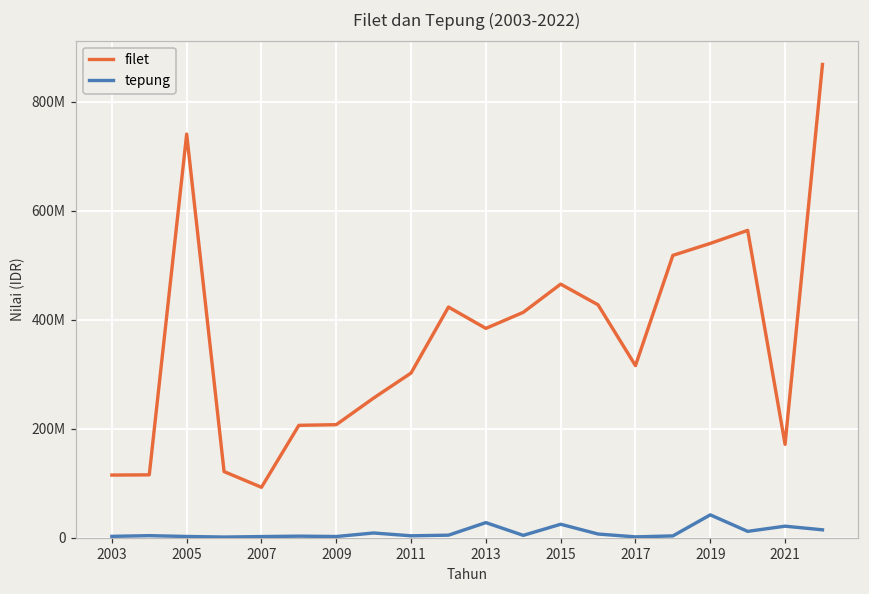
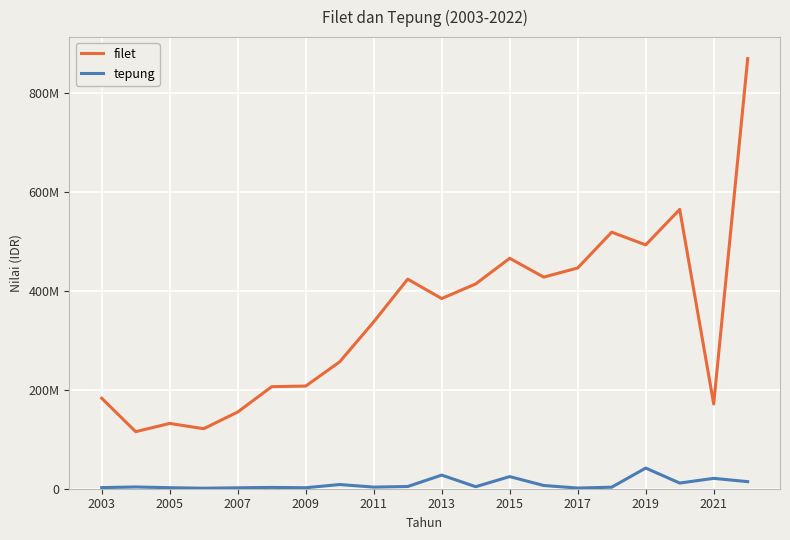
  {
    "filet": {
-     "2003": 110000000,
-     "2005": 740000000,
-     "2007": 90000000,
+     "2003": 180000000,
+     "2005": 130000000,
+     "2007": 150000000,
      "2009": 210000000,
-     "2011": 300000000,
+     "2011": 340000000,
      "2013": 380000000,
      "2015": 470000000,
-     "2017": 320000000,
-     "2019": 540000000,
+     "2017": 450000000,
+     "2019": 490000000,
      "2021": 170000000
    },
    "tepung": {
      "2003": 0,
      "2005": 0,
      "2007": 0,
      "2009": 0,
      "2011": 0,
      "2013": 30000000,
      "2015": 20000000,
      "2017": 0,
      "2019": 40000000,
      "2021": 20000000
    }
  }
